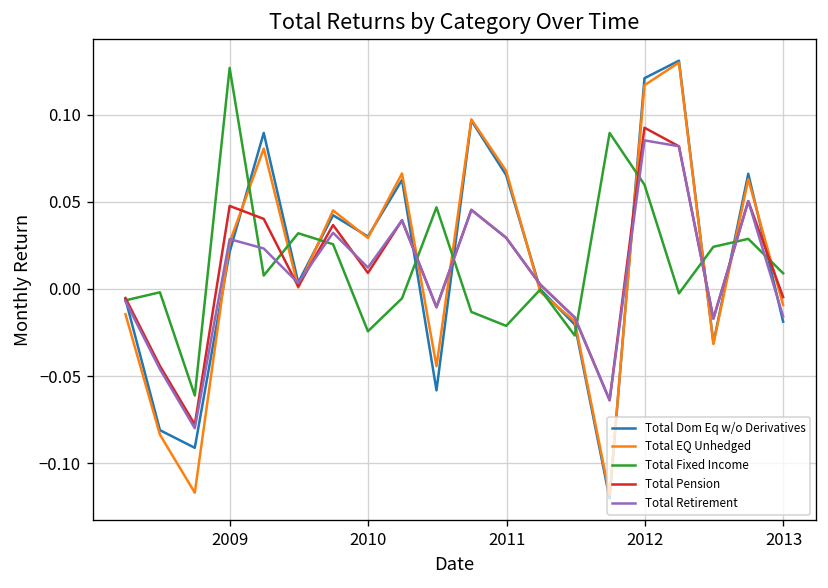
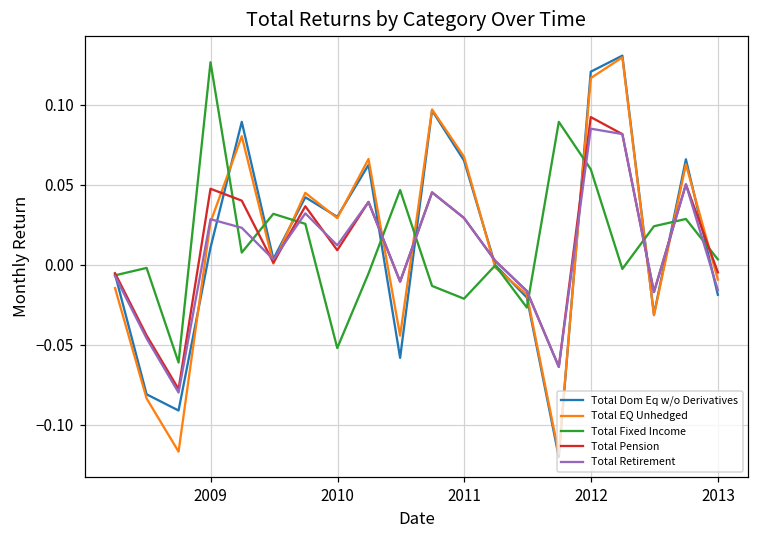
  {
    "Total Dom Eq w/o Derivatives": {
-     "2009": 0.021,
+     "2009": 0.011,
      "2011": 0.065,
      "2012": 0.121,
      "2013": -0.019
    },
    "Total EQ Unhedged": {
      "2009": 0.027,
      "2011": 0.068,
      "2012": 0.117,
      "2013": -0.009
    },
    "Total Fixed Income": {
      "2009": 0.127,
-     "2010": -0.024,
+     "2010": -0.052,
      "2011": -0.021,
      "2012": 0.060,
-     "2013": 0.009
+     "2013": 0.003
    },
    "Total Pension": {
      "2009": 0.048,
      "2010": 0.009,
      "2012": 0.092,
      "2013": -0.005
    },
    "Total Retirement": {
      "2009": 0.029,
      "2010": 0.012,
      "2012": 0.085,
      "2013": -0.016
    }
  }
